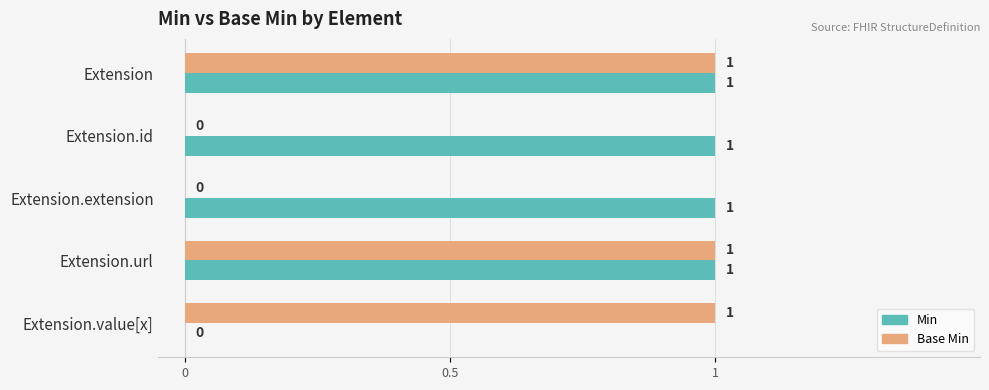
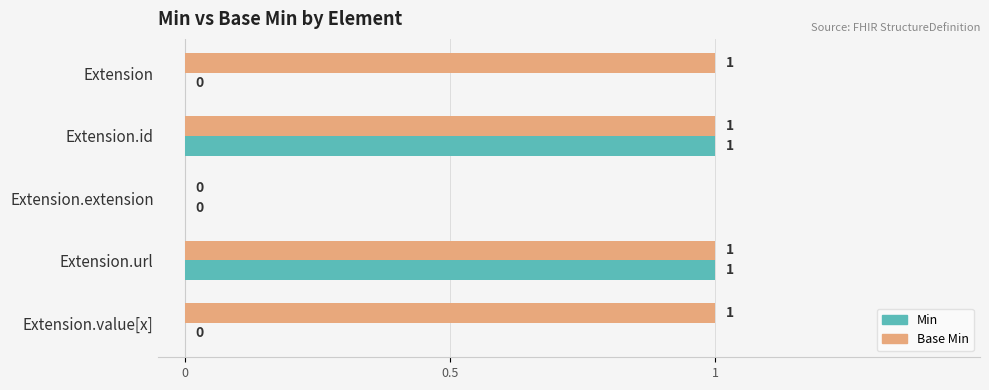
  {
    "Min": {
-     "Extension": 1,
+     "Extension": 0,
      "Extension.id": 1,
-     "Extension.extension": 1,
+     "Extension.extension": 0,
      "Extension.url": 1,
      "Extension.value[x]": 0
    },
    "Base Min": {
      "Extension": 1,
-     "Extension.id": 0,
+     "Extension.id": 1,
      "Extension.extension": 0,
      "Extension.url": 1,
      "Extension.value[x]": 1
    }
  }
